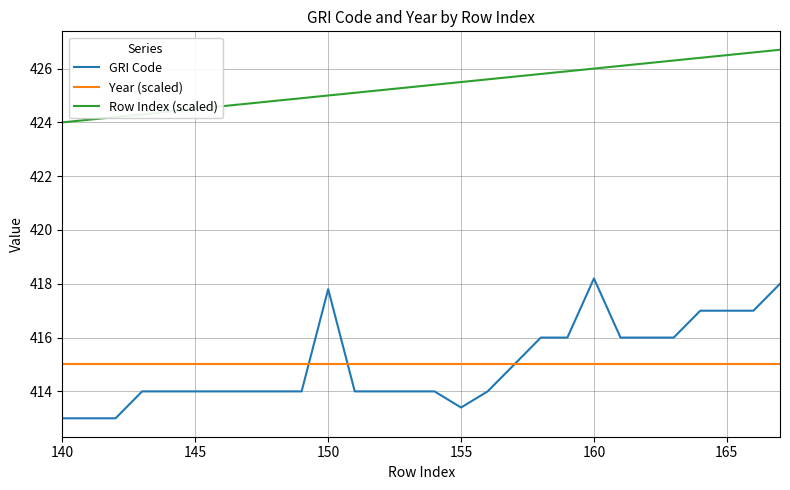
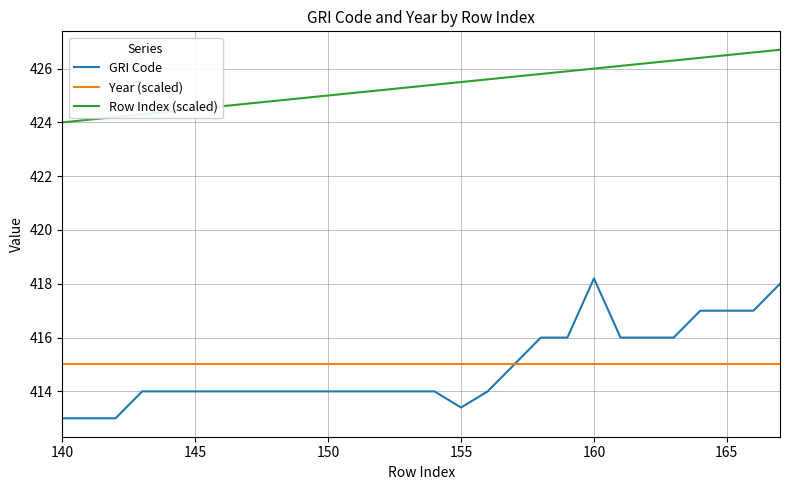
  {
    "GRI Code": {
      "140": 413.0,
      "145": 414.0,
-     "150": 417.8,
+     "150": 414.0,
      "155": 413.4,
      "160": 418.2,
      "165": 417.0
    },
    "Year (scaled)": {
      "140": 415.0,
      "145": 415.0,
      "150": 415.0,
      "155": 415.0,
      "160": 415.0,
      "165": 415.0
    },
    "Row Index (scaled)": {
      "140": 424.0,
      "150": 425.0,
      "155": 425.5,
      "160": 426.0,
      "165": 426.5
    }
  }
